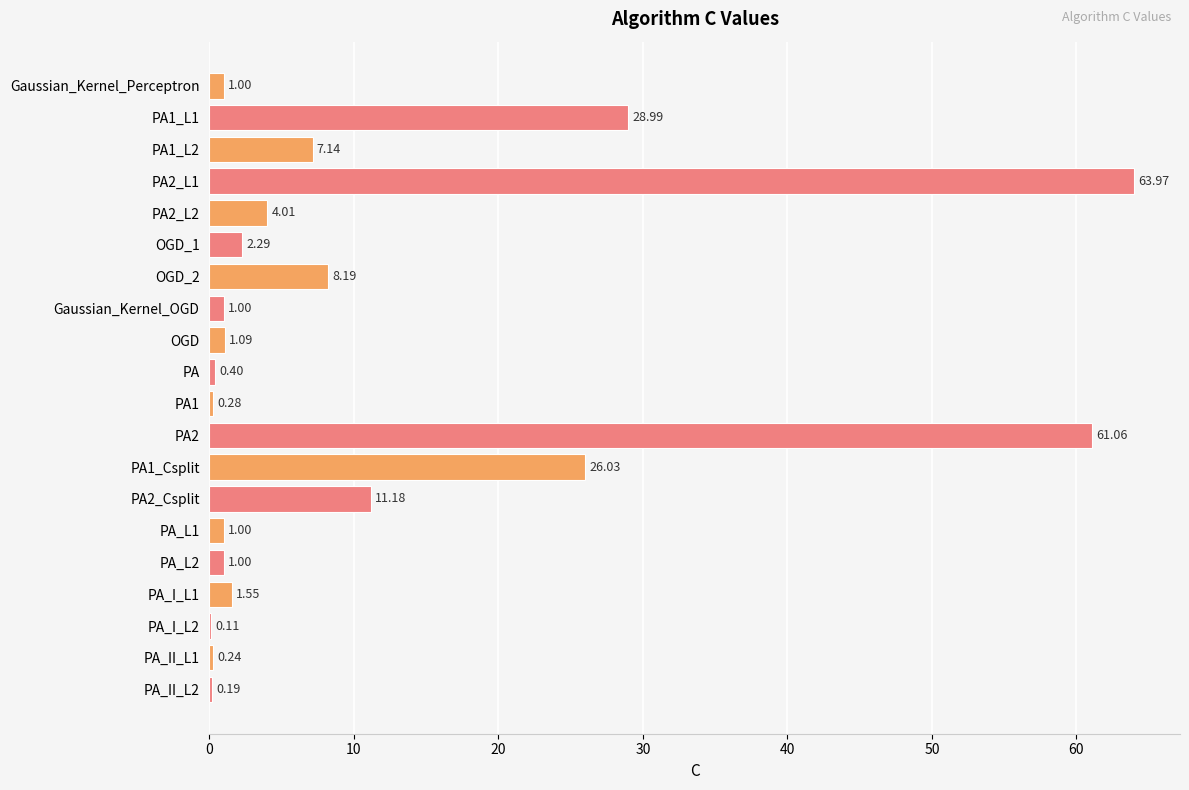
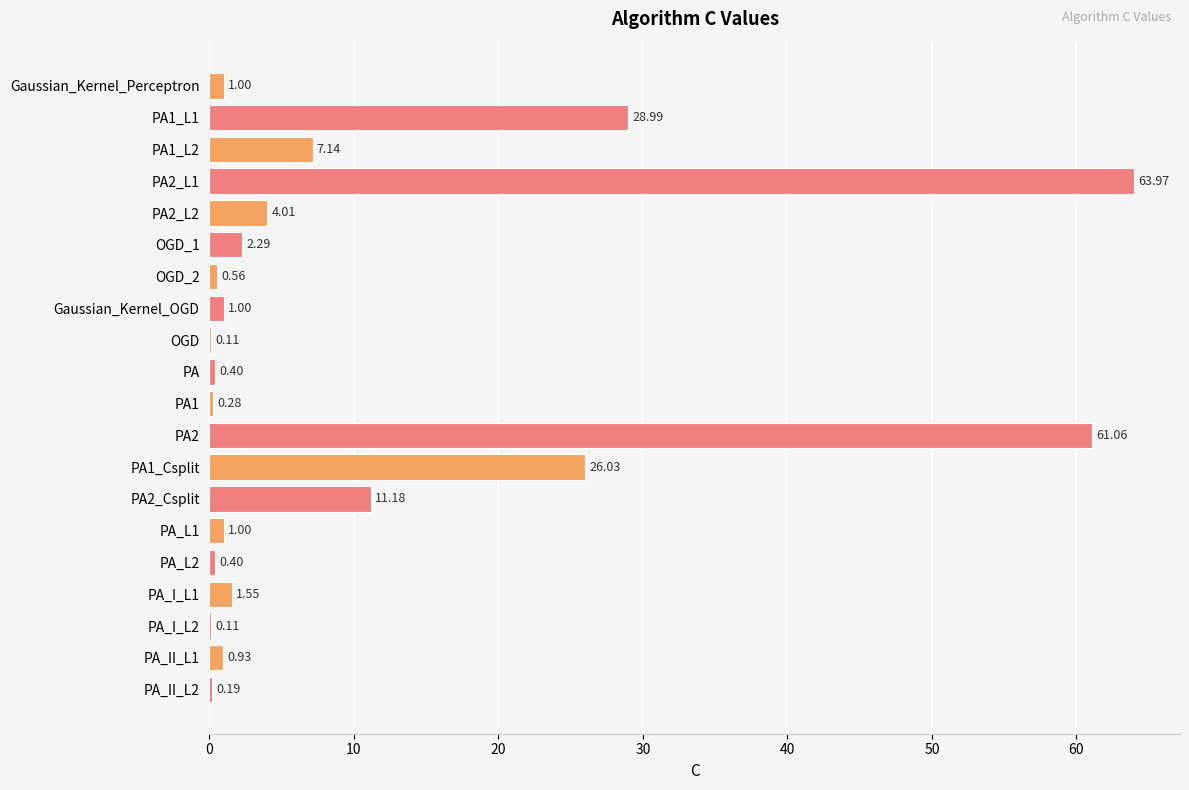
  {
    "Gaussian_Kernel_Perceptron": 1.00,
    "PA1_L1": 28.99,
    "PA1_L2": 7.14,
    "PA2_L1": 63.97,
    "PA2_L2": 4.01,
    "OGD_1": 2.29,
-   "OGD_2": 8.19,
+   "OGD_2": 0.56,
    "Gaussian_Kernel_OGD": 1.00,
-   "OGD": 1.09,
+   "OGD": 0.11,
    "PA": 0.40,
    "PA1": 0.28,
    "PA2": 61.06,
    "PA1_Csplit": 26.03,
    "PA2_Csplit": 11.18,
    "PA_L1": 1.00,
-   "PA_L2": 1.00,
+   "PA_L2": 0.40,
    "PA_I_L1": 1.55,
    "PA_I_L2": 0.11,
-   "PA_II_L1": 0.24,
+   "PA_II_L1": 0.93,
    "PA_II_L2": 0.19
  }
